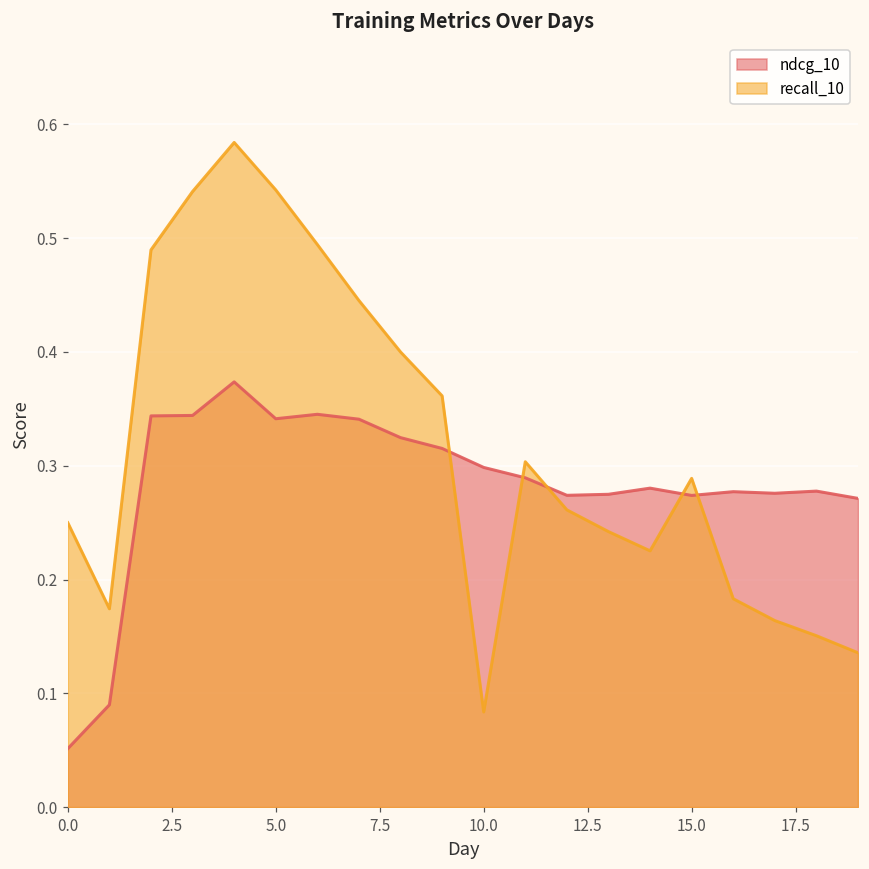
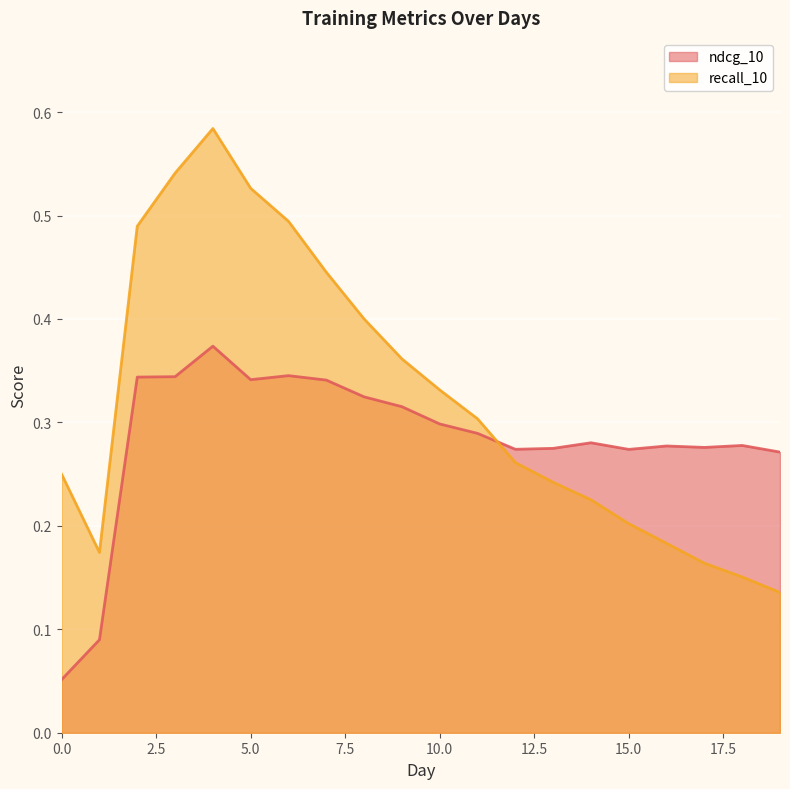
  {
    "ndcg_10": {
      "0.0": 0.051,
      "5.0": 0.341,
      "10.0": 0.299,
      "15.0": 0.274
    },
    "recall_10": {
      "0.0": 0.250,
-     "5.0": 0.542,
-     "10.0": 0.084,
-     "15.0": 0.289
+     "5.0": 0.526,
+     "10.0": 0.331,
+     "15.0": 0.202
    }
  }
